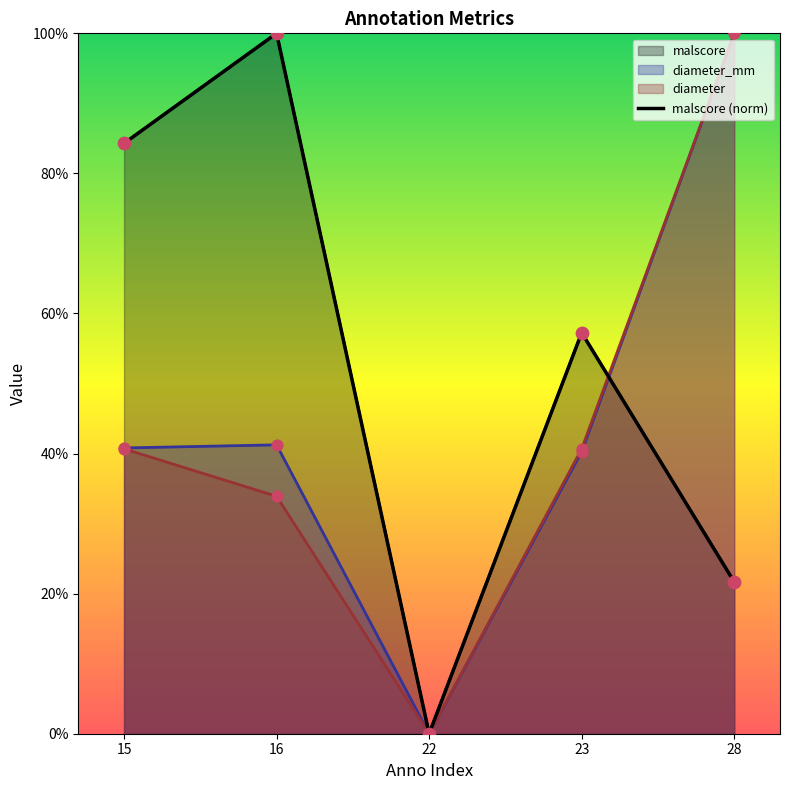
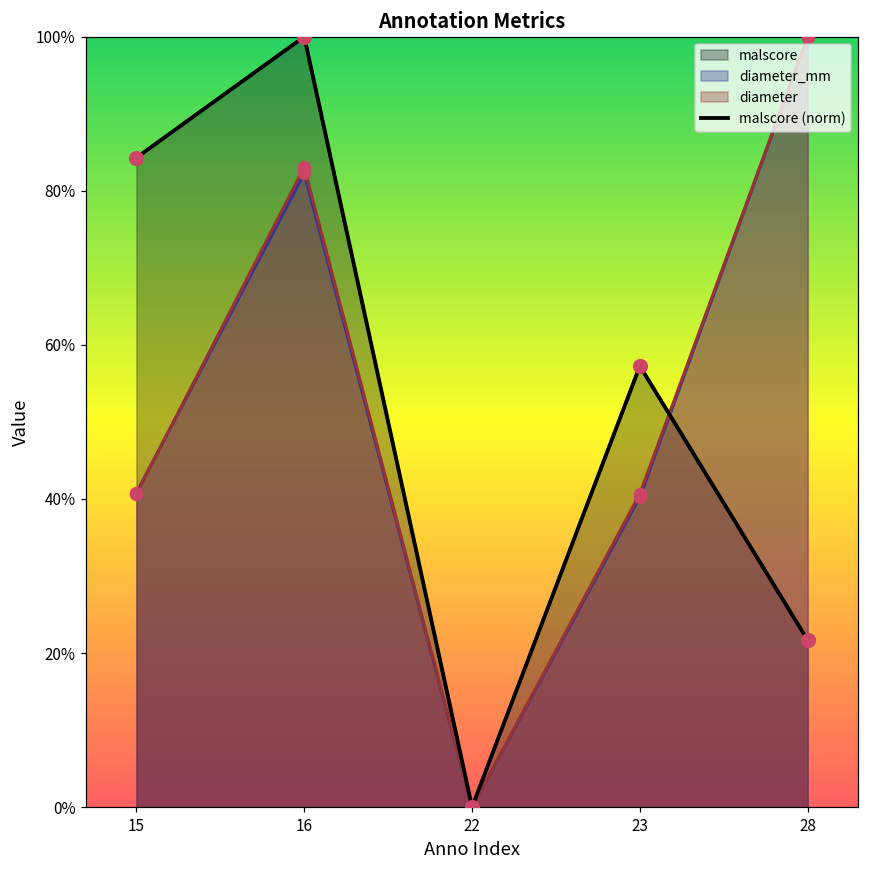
  {
    "malscore": {
      "15": "84%",
      "16": "100%",
      "23": "57%",
      "28": "22%"
    },
    "diameter_mm": {
-     "16": "41%",
+     "16": "82%",
      "23": "40%"
    },
    "diameter": {
-     "16": "34%",
+     "16": "83%",
      "23": "41%"
    }
  }
